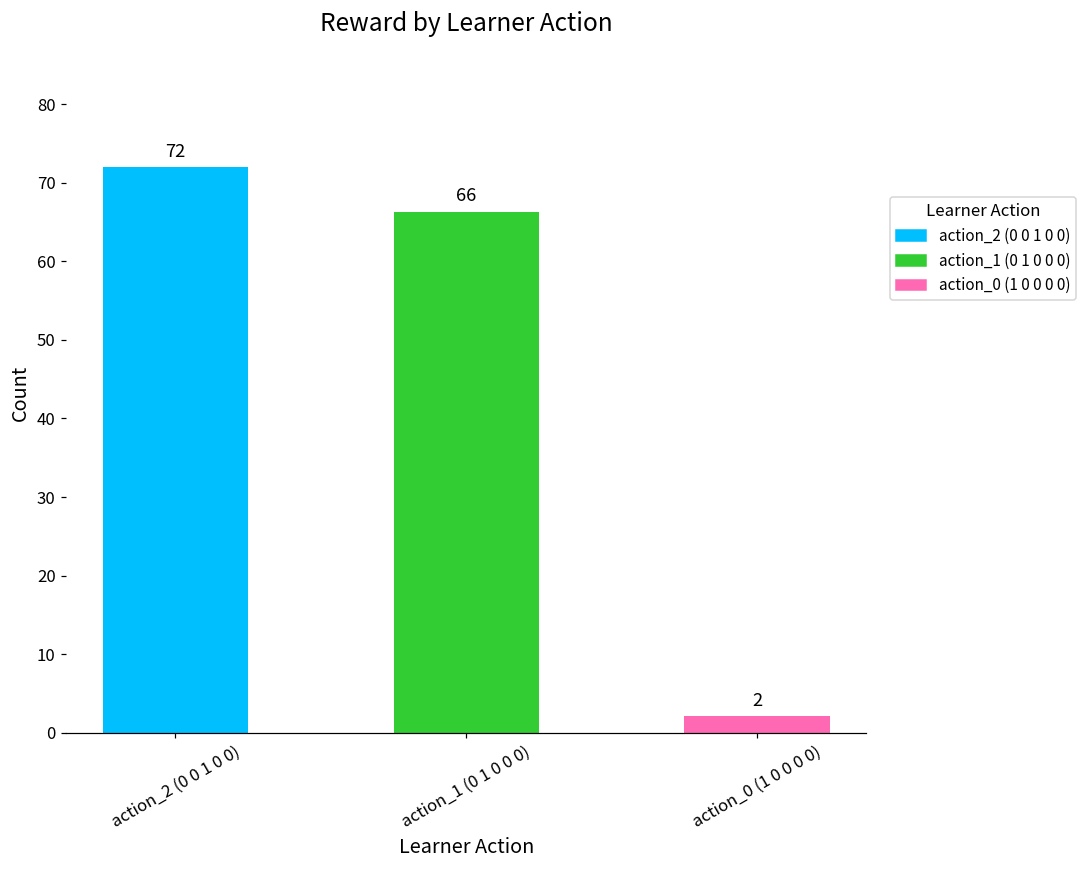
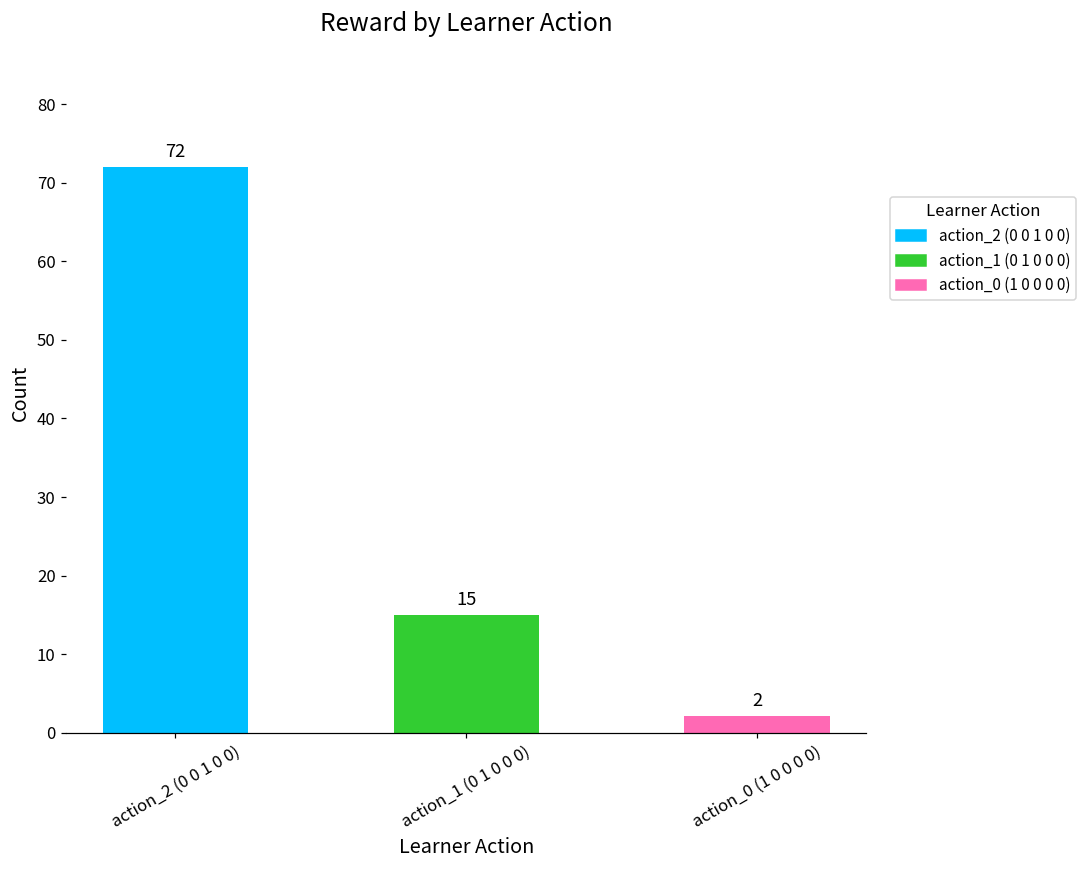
  {
    "action_2 (0 0 1 0 0)": 72,
-   "action_1 (0 1 0 0 0)": 66,
+   "action_1 (0 1 0 0 0)": 15,
    "action_0 (1 0 0 0 0)": 2
  }
